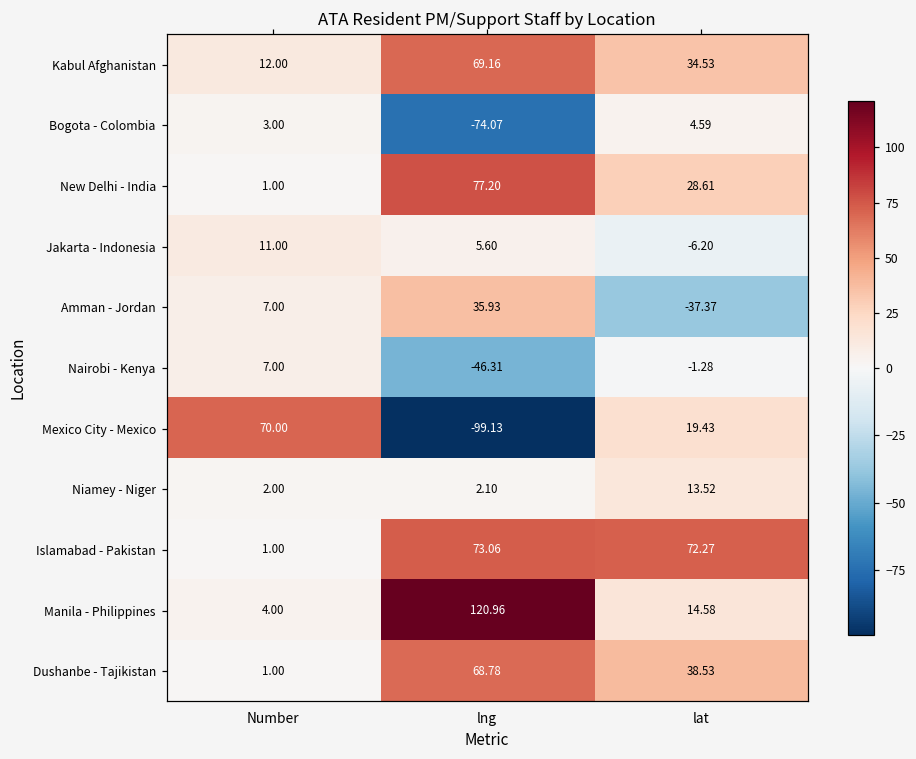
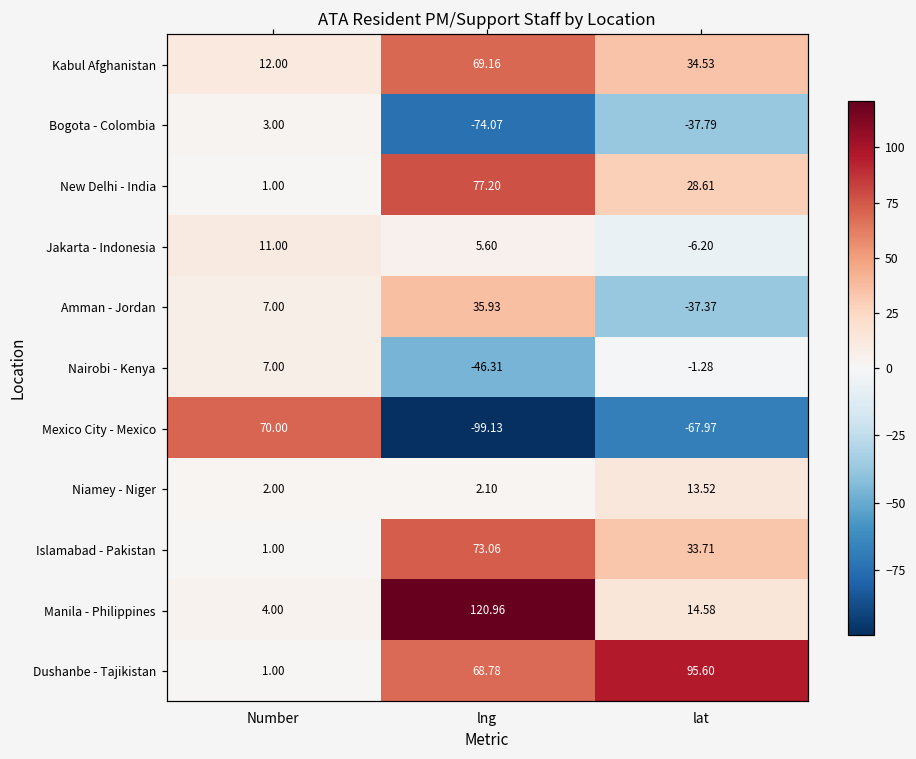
  {
    "Kabul Afghanistan": {
      "Number": 12.00,
      "lng": 69.16,
      "lat": 34.53
    },
    "Bogota - Colombia": {
      "Number": 3.00,
      "lng": -74.07,
-     "lat": 4.59
+     "lat": -37.79
    },
    "New Delhi - India": {
      "Number": 1.00,
      "lng": 77.20,
      "lat": 28.61
    },
    "Jakarta - Indonesia": {
      "Number": 11.00,
      "lng": 5.60,
      "lat": -6.20
    },
    "Amman - Jordan": {
      "Number": 7.00,
      "lng": 35.93,
      "lat": -37.37
    },
    "Nairobi - Kenya": {
      "Number": 7.00,
      "lng": -46.31,
      "lat": -1.28
    },
    "Mexico City - Mexico": {
      "Number": 70.00,
      "lng": -99.13,
-     "lat": 19.43
+     "lat": -67.97
    },
    "Niamey - Niger": {
      "Number": 2.00,
      "lng": 2.10,
      "lat": 13.52
    },
    "Islamabad - Pakistan": {
      "Number": 1.00,
      "lng": 73.06,
-     "lat": 72.27
+     "lat": 33.71
    },
    "Manila - Philippines": {
      "Number": 4.00,
      "lng": 120.96,
      "lat": 14.58
    },
    "Dushanbe - Tajikistan": {
      "Number": 1.00,
      "lng": 68.78,
-     "lat": 38.53
+     "lat": 95.60
    }
  }
